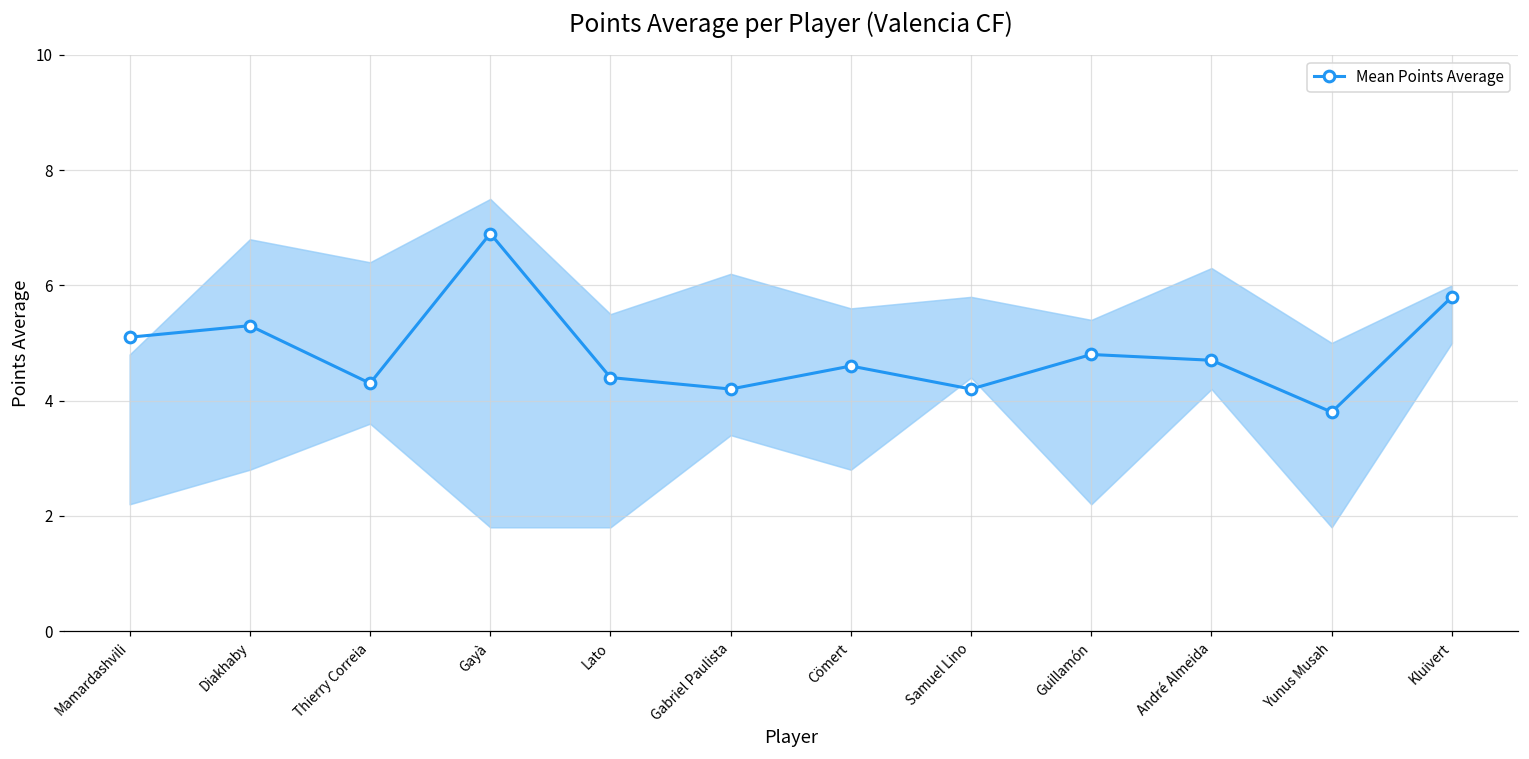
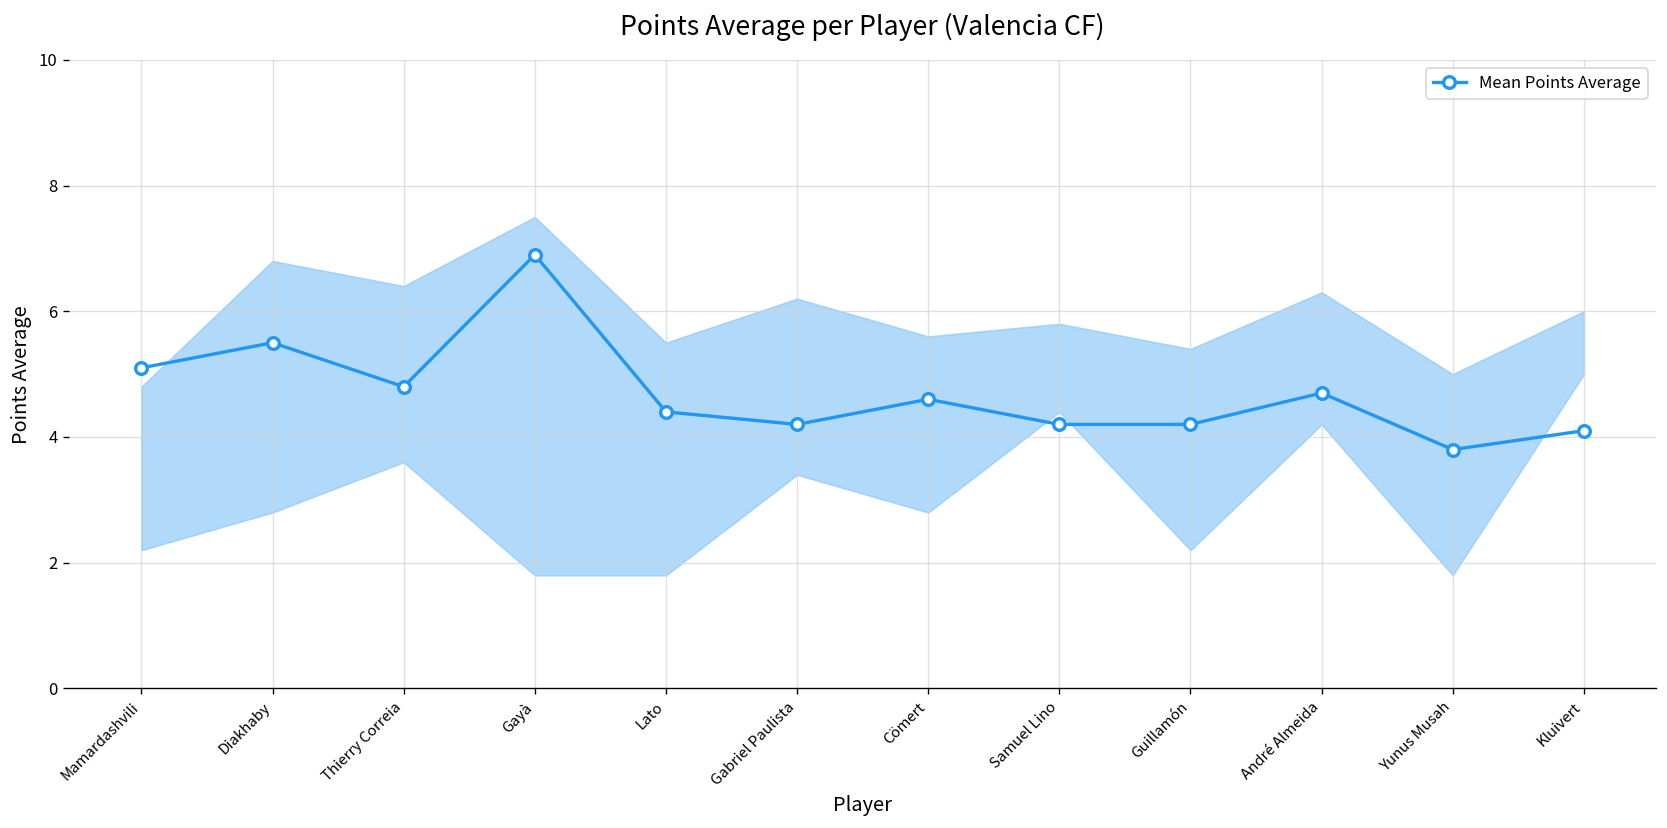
  {
    "Mean Points Average": {
      "Mamardashvili": 5.1,
-     "Diakhaby": 5.3,
-     "Thierry Correia": 4.3,
+     "Diakhaby": 5.5,
+     "Thierry Correia": 4.8,
      "Gayà": 6.9,
      "Lato": 4.4,
      "Gabriel Paulista": 4.2,
      "Cömert": 4.6,
      "Samuel Lino": 4.2,
-     "Guillamón": 4.8,
+     "Guillamón": 4.2,
      "André Almeida": 4.7,
      "Yunus Musah": 3.8,
-     "Kluivert": 5.8
+     "Kluivert": 4.1
    }
  }
